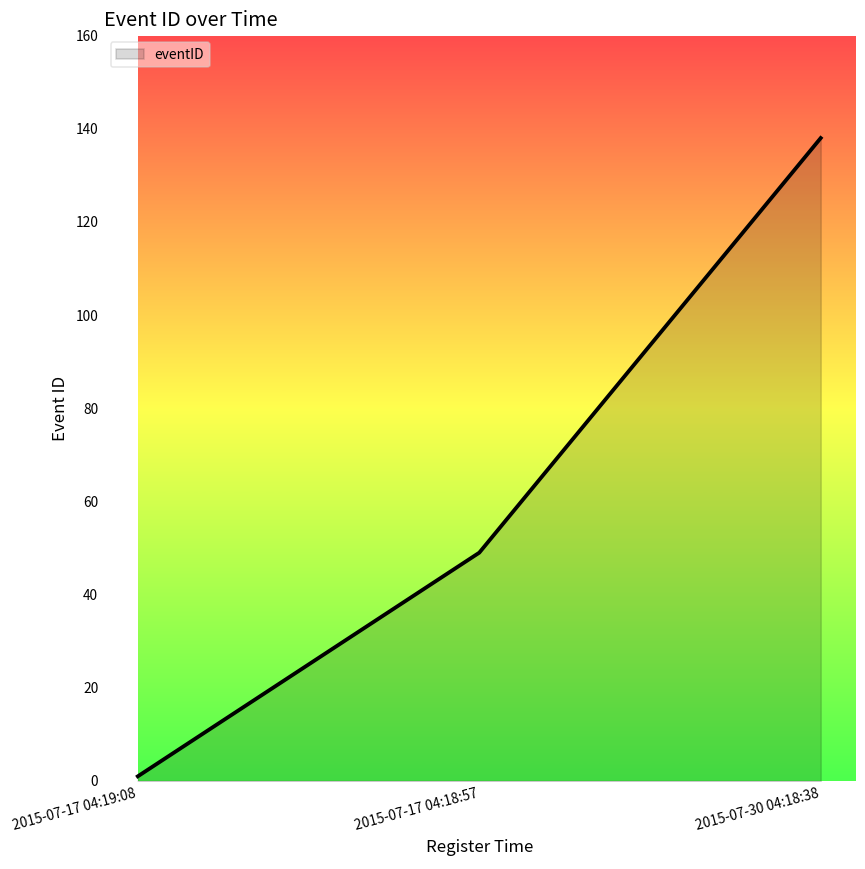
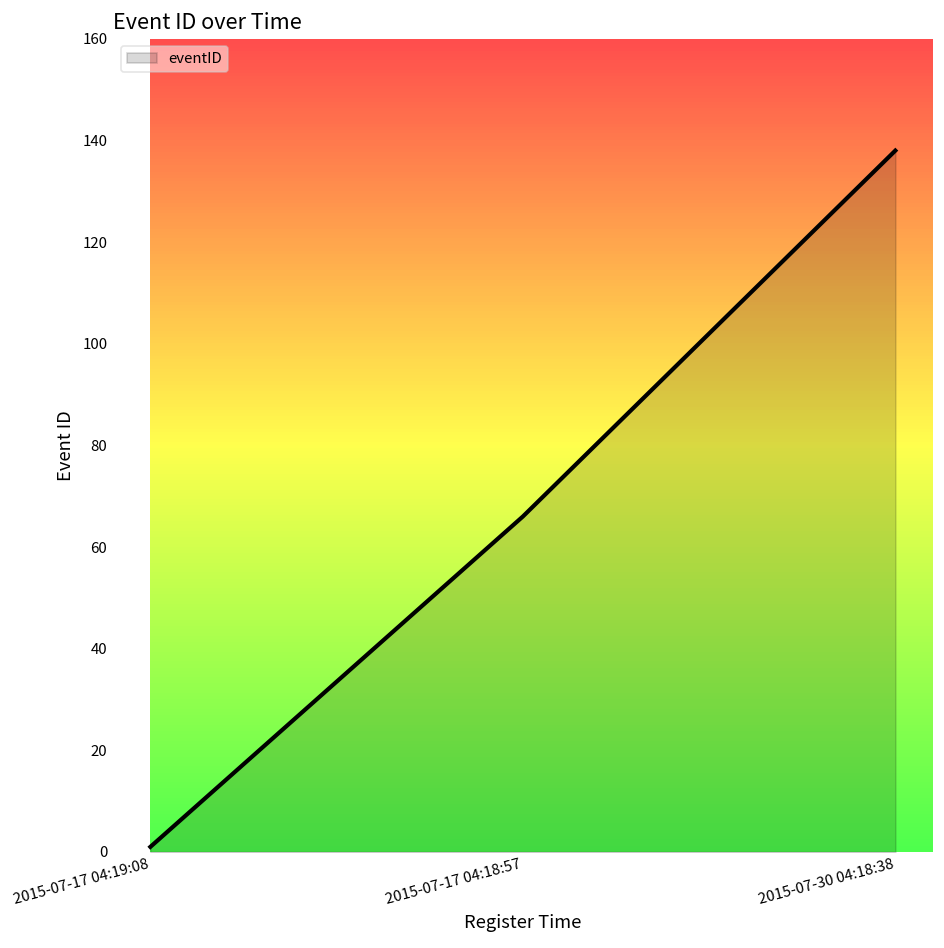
  {
    "2015-07-17 04:19:08": 1,
-   "2015-07-17 04:18:57": 49,
+   "2015-07-17 04:18:57": 66,
    "2015-07-30 04:18:38": 138
  }
